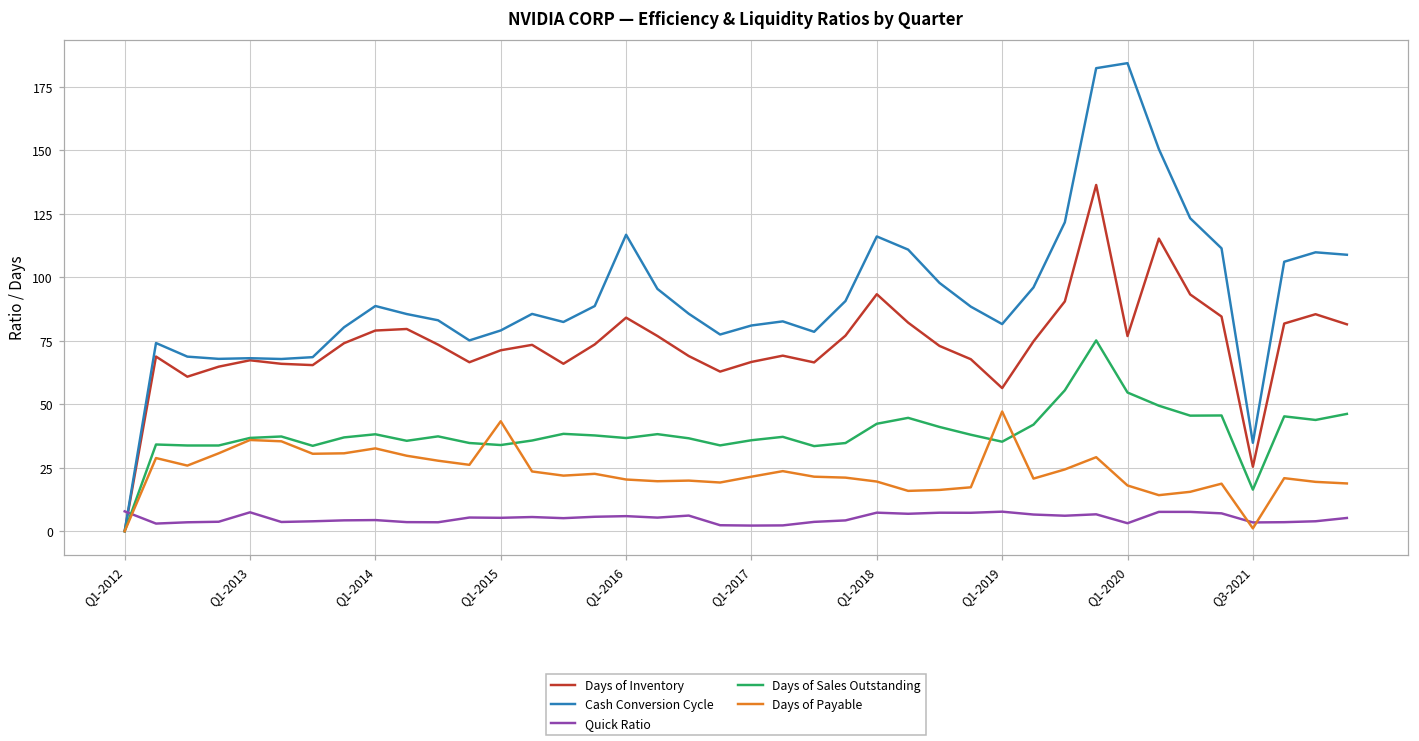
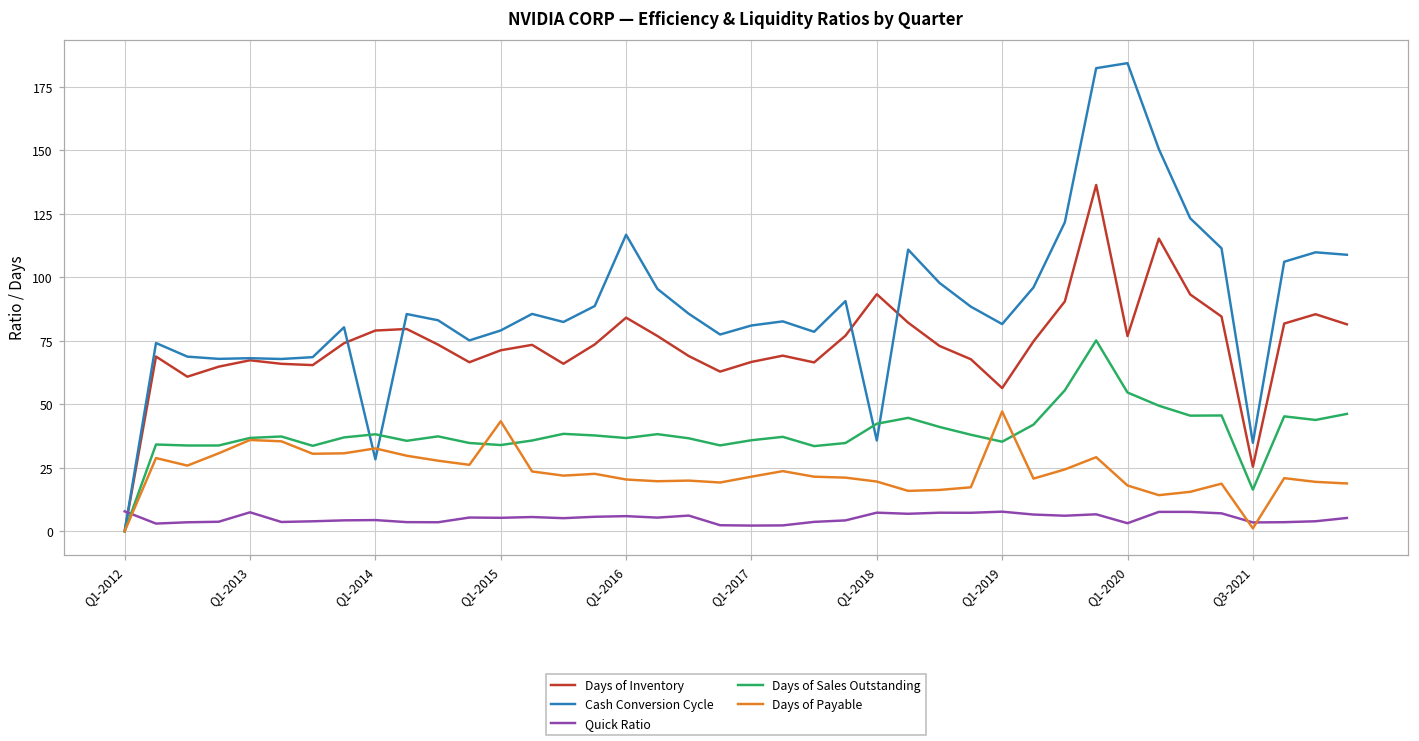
  {
    "Days of Inventory": {
      "Q1-2014": 79,
      "Q1-2015": 71,
      "Q1-2016": 84,
      "Q1-2017": 67,
      "Q1-2018": 93,
      "Q1-2019": 56,
      "Q1-2020": 77,
      "Q3-2021": 25
    },
    "Cash Conversion Cycle": {
-     "Q1-2014": 89,
+     "Q1-2014": 28,
      "Q1-2015": 79,
      "Q1-2016": 117,
      "Q1-2017": 81,
-     "Q1-2018": 116,
+     "Q1-2018": 36,
      "Q1-2019": 82,
      "Q1-2020": 184,
      "Q3-2021": 35
    },
    "Quick Ratio": {
      "Q1-2012": 8,
      "Q1-2013": 7,
      "Q1-2014": 4,
      "Q1-2015": 5,
      "Q1-2016": 6,
      "Q1-2017": 2,
      "Q1-2018": 7,
      "Q1-2019": 8,
      "Q1-2020": 3,
      "Q3-2021": 3
    },
    "Days of Sales Outstanding": {
      "Q1-2014": 38,
      "Q1-2015": 34,
      "Q1-2016": 37,
      "Q1-2017": 36,
      "Q1-2018": 42,
      "Q1-2019": 35,
      "Q1-2020": 55,
      "Q3-2021": 16
    },
    "Days of Payable": {
      "Q1-2014": 33,
      "Q1-2015": 43,
      "Q1-2016": 20,
      "Q1-2017": 21,
      "Q1-2018": 20,
      "Q1-2019": 47,
      "Q1-2020": 18,
      "Q3-2021": 1
    }
  }
